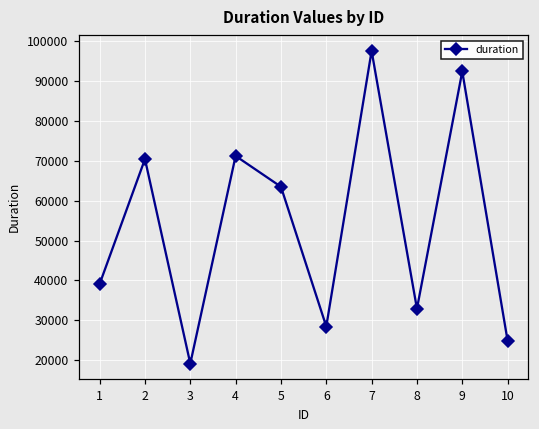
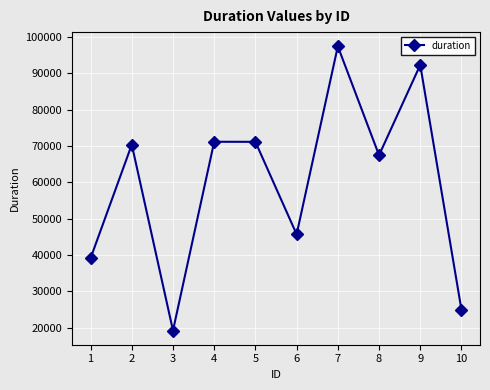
  {
    "1": 39000,
    "2": 70000,
    "3": 19000,
    "4": 71000,
-   "5": 63000,
-   "6": 28000,
+   "5": 71000,
+   "6": 46000,
    "7": 97000,
-   "8": 33000,
+   "8": 67000,
    "9": 92000,
    "10": 25000
  }
